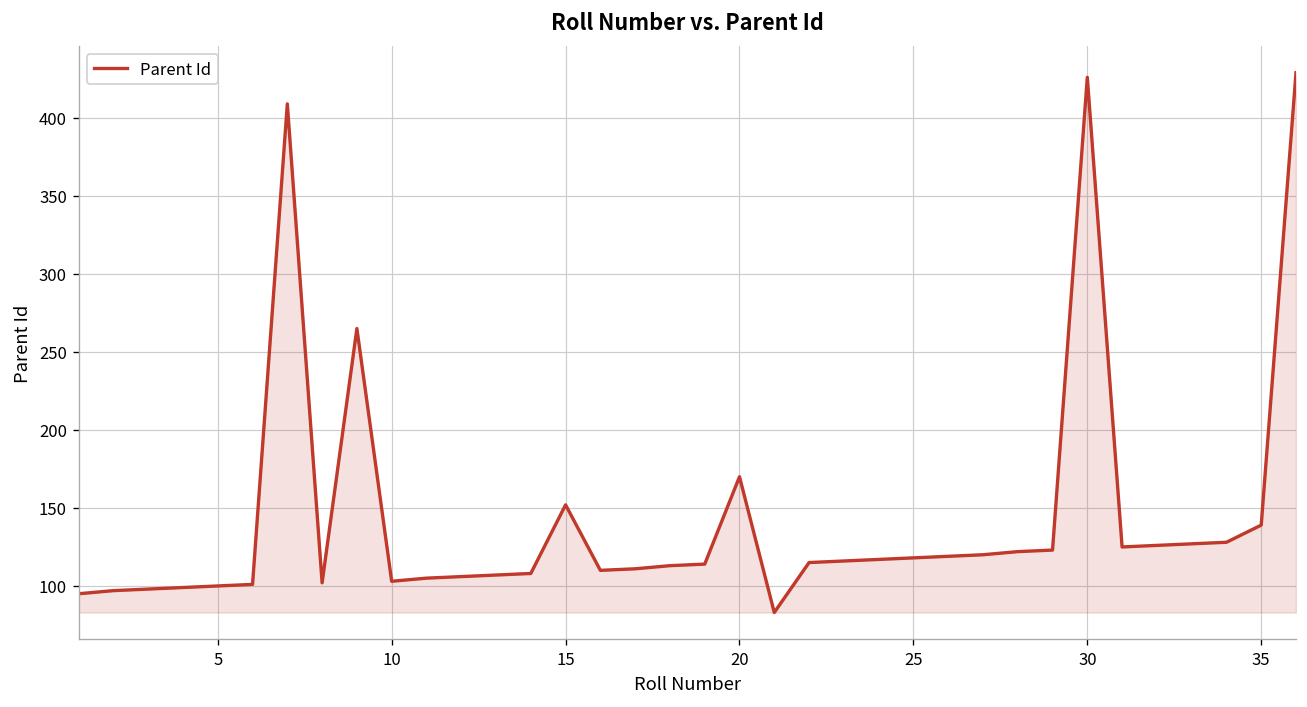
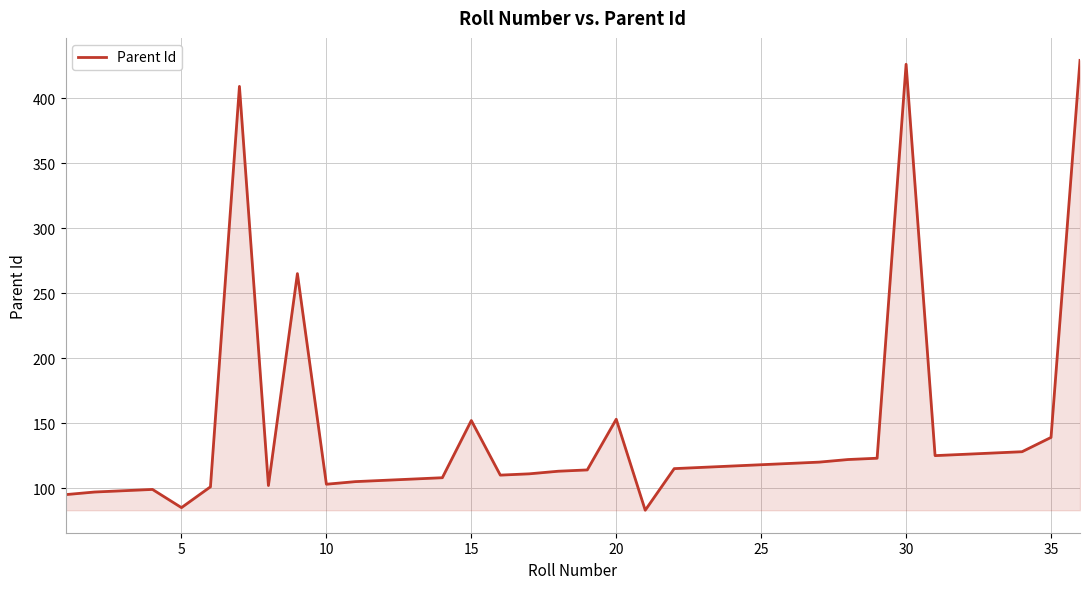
  {
-   "5": 100,
+   "5": 85,
    "10": 103,
    "15": 152,
-   "20": 170,
+   "20": 153,
    "25": 118,
    "30": 426,
    "35": 139
  }
